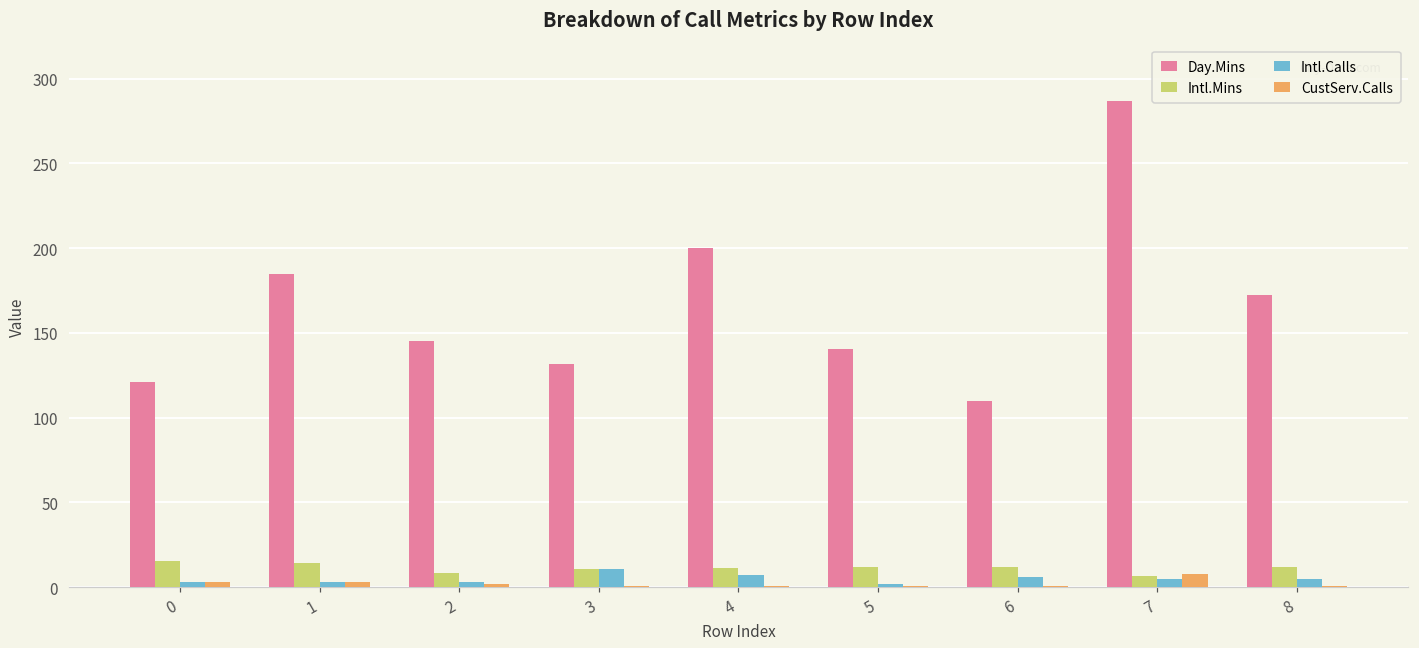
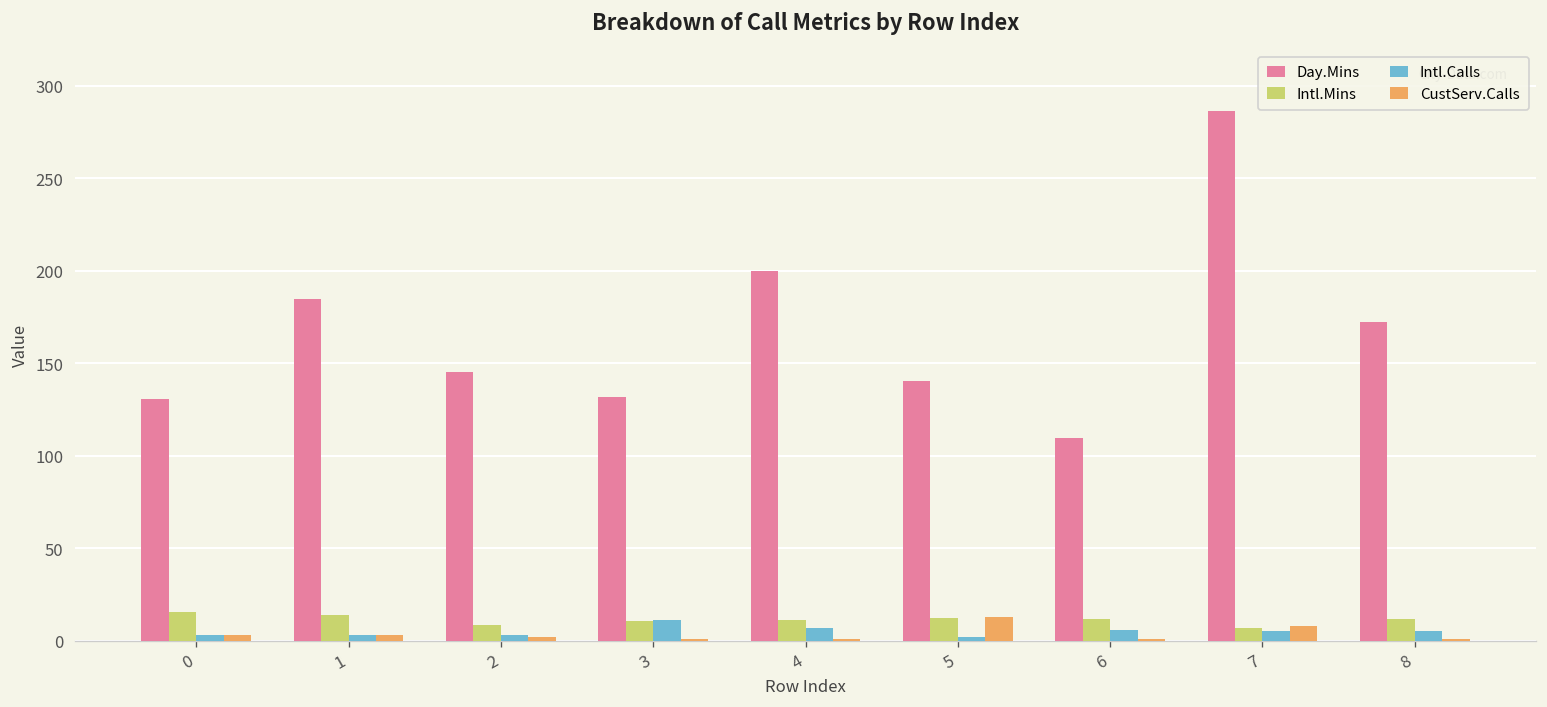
  {
    "Day.Mins": {
-     "0": 121,
+     "0": 131,
      "1": 185,
      "2": 146,
      "3": 132,
      "4": 200,
      "5": 141,
      "6": 110,
      "7": 287,
      "8": 172
    },
    "Intl.Mins": {
      "0": 16,
      "1": 14,
      "2": 9,
      "3": 11,
      "4": 11,
      "5": 12,
      "6": 12,
      "7": 7,
      "8": 12
    },
    "Intl.Calls": {
      "0": 3,
      "1": 3,
      "2": 3,
      "3": 11,
      "4": 7,
      "5": 2,
      "6": 6,
      "7": 5,
      "8": 5
    },
    "CustServ.Calls": {
      "0": 3,
      "1": 3,
      "2": 2,
-     "5": 1,
+     "5": 13,
      "7": 8
    }
  }
